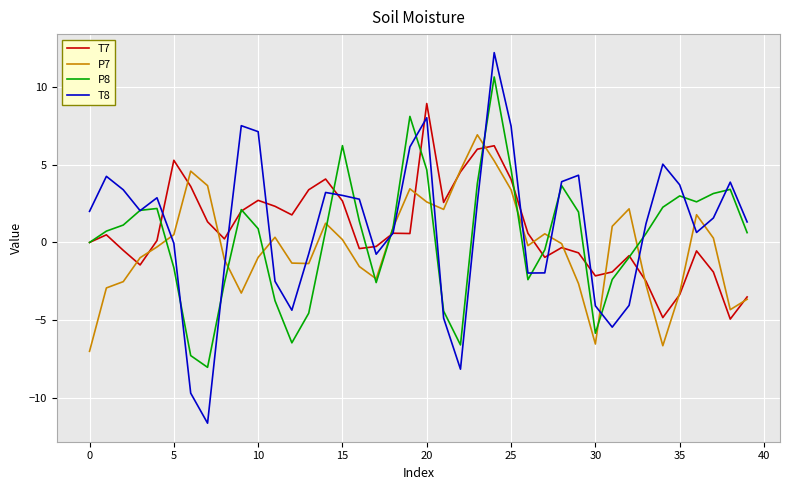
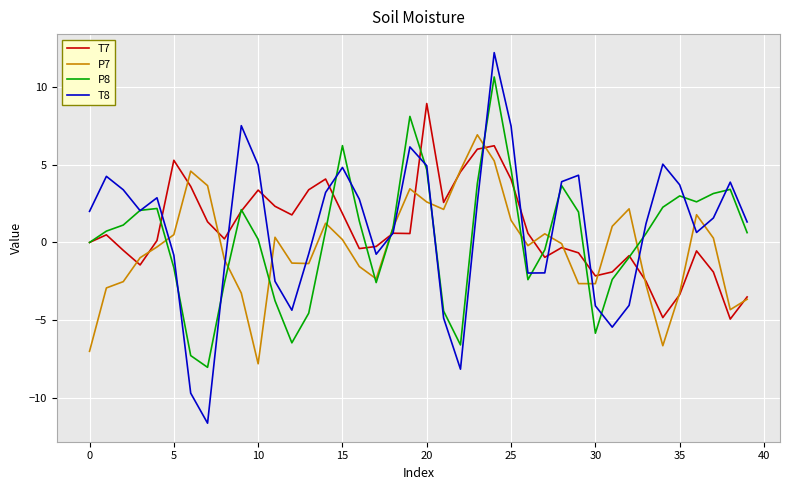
  {
    "T7": {
      "5": 5.3,
-     "10": 2.7,
-     "15": 2.7,
+     "10": 3.4,
+     "15": 1.9,
      "20": 8.9,
      "25": 4.1,
      "30": -2.1
    },
    "P7": {
      "0": -7.0,
      "5": 0.5,
-     "10": -1.0,
+     "10": -7.8,
      "15": 0.2,
      "20": 2.6,
-     "25": 3.4,
-     "30": -6.5
+     "25": 1.4,
+     "30": -2.7
    },
    "P8": {
      "5": -1.6,
-     "10": 0.9,
+     "10": 0.2,
      "15": 6.2,
      "20": 4.7,
      "25": 4.7,
      "30": -5.8,
      "35": 3.0
    },
    "T8": {
      "0": 2.0,
-     "5": -0.1,
-     "10": 7.1,
-     "15": 3.0,
-     "20": 8.0,
+     "5": -0.8,
+     "10": 5.0,
+     "15": 4.8,
+     "20": 4.9,
      "25": 7.5,
      "30": -4.1,
      "35": 3.7
    }
  }
